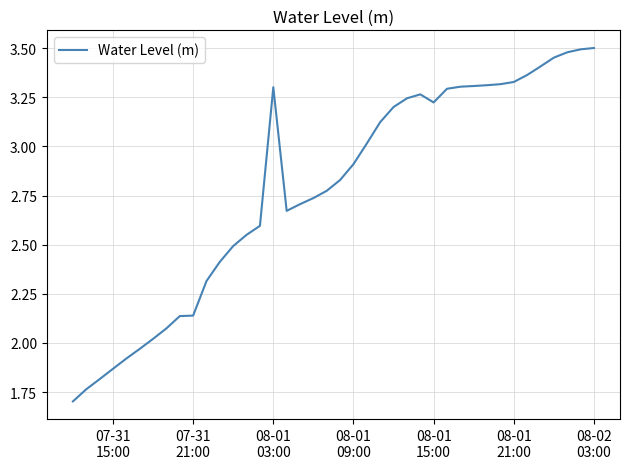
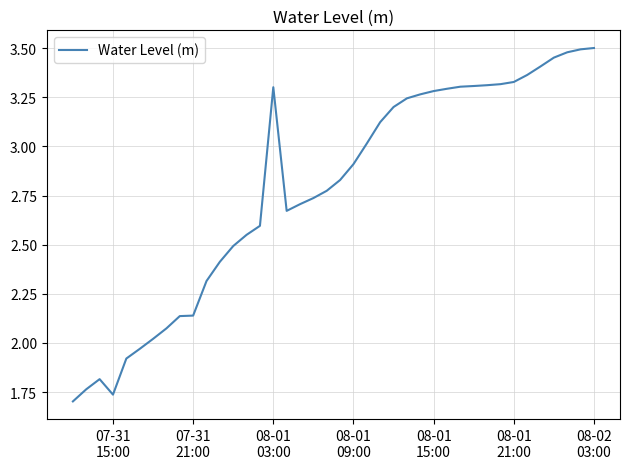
  {
-   "07-31 15:00": 1.87,
+   "07-31 15:00": 1.74,
    "07-31 21:00": 2.14,
    "08-01 03:00": 3.30,
    "08-01 09:00": 2.91,
-   "08-01 15:00": 3.22,
+   "08-01 15:00": 3.28,
    "08-01 21:00": 3.33,
    "08-02 03:00": 3.50
  }
